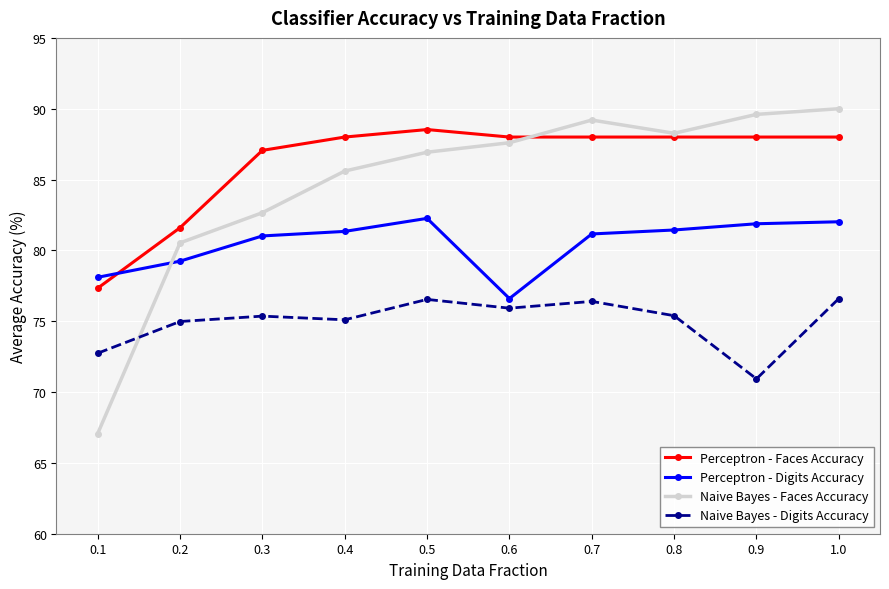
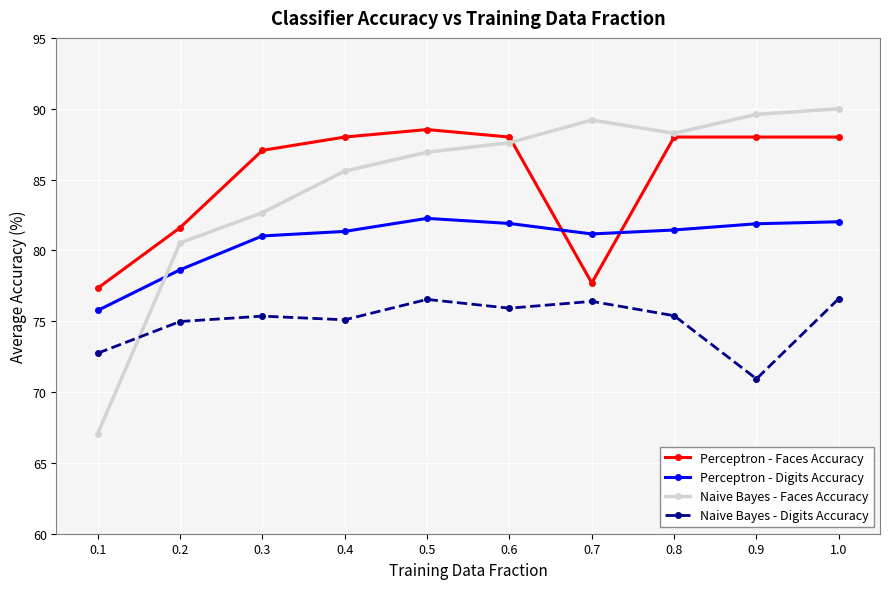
  {
    "Perceptron - Faces Accuracy": {
      "0.1": 77.3,
      "0.2": 81.6,
      "0.3": 87.1,
      "0.4": 88.0,
      "0.5": 88.5,
      "0.6": 88.0,
-     "0.7": 88.0,
+     "0.7": 77.7,
      "0.8": 88.0,
      "0.9": 88.0,
      "1.0": 88.0
    },
    "Perceptron - Digits Accuracy": {
-     "0.1": 78.1,
-     "0.2": 79.2,
+     "0.1": 75.8,
+     "0.2": 78.6,
      "0.3": 81.0,
      "0.4": 81.3,
      "0.5": 82.3,
-     "0.6": 76.6,
+     "0.6": 81.9,
      "0.7": 81.2,
      "0.8": 81.4,
      "0.9": 81.9,
      "1.0": 82.0
    },
    "Naive Bayes - Faces Accuracy": {
      "0.1": 67.1,
      "0.2": 80.5,
      "0.3": 82.7,
      "0.4": 85.6,
      "0.5": 86.9,
      "0.6": 87.6,
      "0.7": 89.2,
      "0.8": 88.3,
      "0.9": 89.6,
      "1.0": 90.0
    },
    "Naive Bayes - Digits Accuracy": {
      "0.1": 72.7,
      "0.2": 75.0,
      "0.3": 75.4,
      "0.4": 75.1,
      "0.5": 76.5,
      "0.6": 75.9,
      "0.7": 76.4,
      "0.8": 75.4,
      "0.9": 70.9,
      "1.0": 76.6
    }
  }
